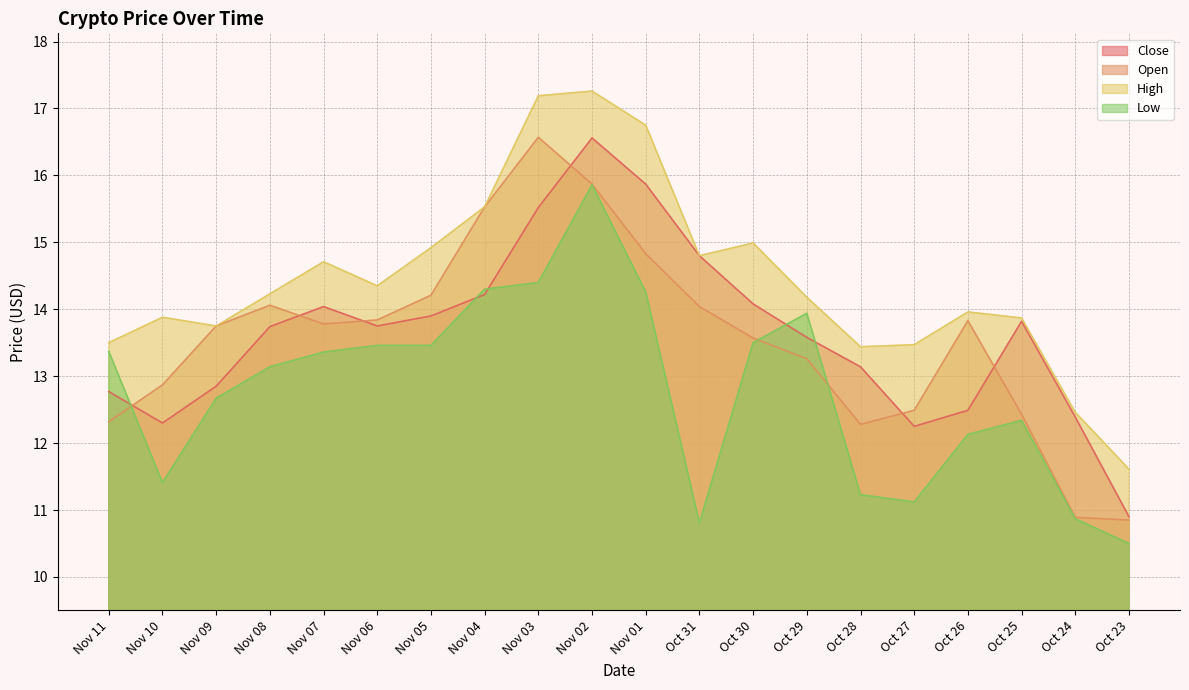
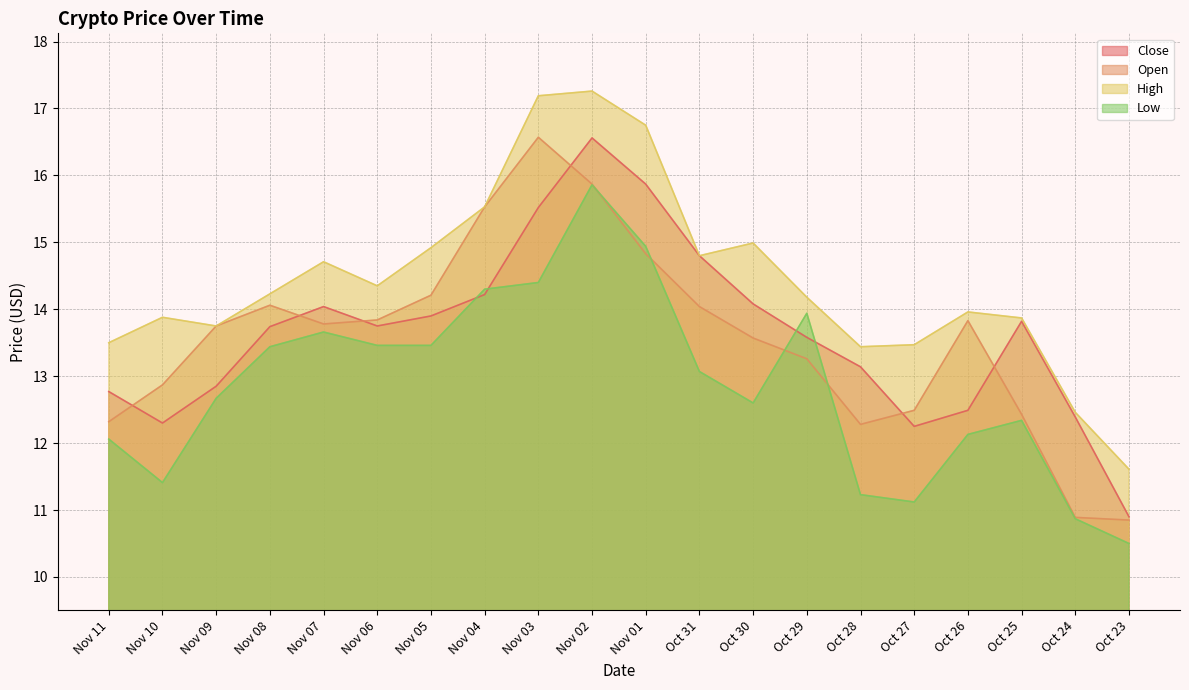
  {
    "Low": {
-     "Nov 11": 13.4,
+     "Nov 11": 12.1,
      "Nov 10": 11.4,
      "Nov 09": 12.7,
-     "Nov 08": 13.1,
-     "Nov 07": 13.4,
+     "Nov 08": 13.4,
+     "Nov 07": 13.7,
      "Nov 06": 13.5,
      "Nov 05": 13.5,
      "Nov 04": 14.3,
      "Nov 03": 14.4,
-     "Nov 01": 14.3,
-     "Oct 31": 10.8,
-     "Oct 30": 13.5,
+     "Nov 01": 14.9,
+     "Oct 31": 13.1,
+     "Oct 30": 12.6,
      "Oct 29": 13.9,
      "Oct 28": 11.2,
      "Oct 27": 11.1,
      "Oct 26": 12.1,
      "Oct 25": 12.3,
      "Oct 23": 10.5
    }
  }
